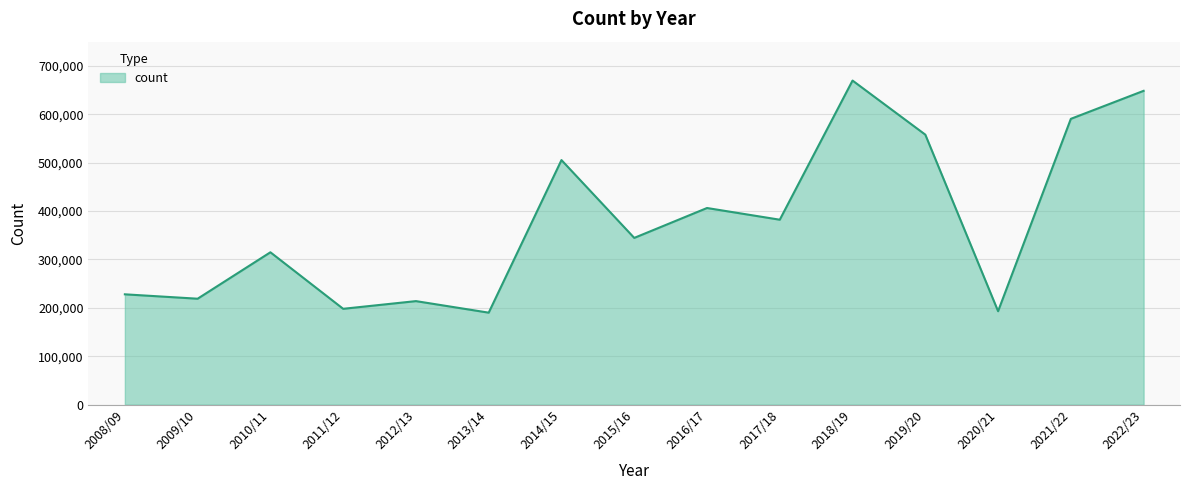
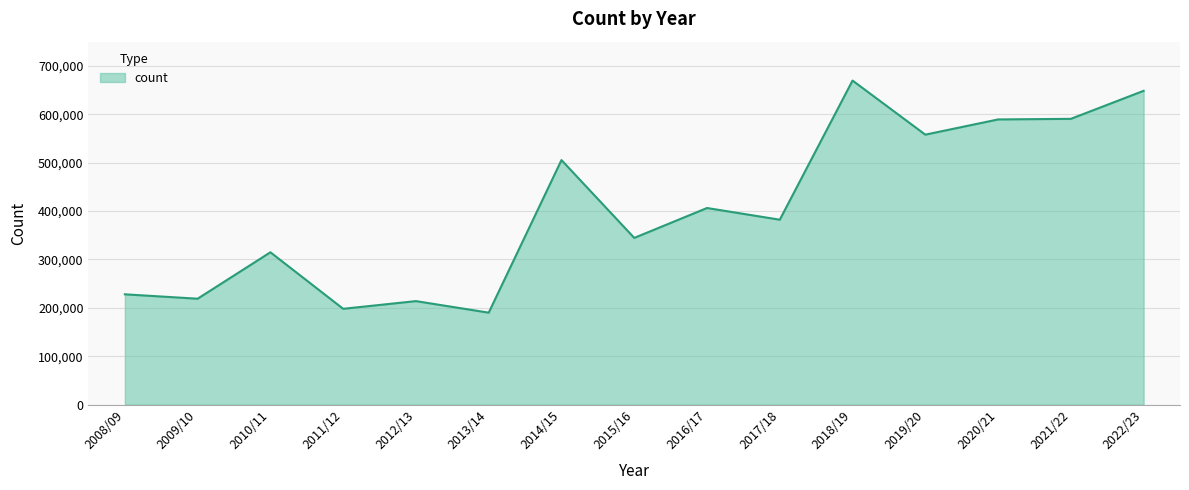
  {
    "2008/09": "230,000",
    "2009/10": "220,000",
    "2010/11": "310,000",
    "2011/12": "200,000",
    "2012/13": "210,000",
    "2013/14": "190,000",
    "2014/15": "510,000",
    "2015/16": "340,000",
    "2016/17": "410,000",
    "2017/18": "380,000",
    "2018/19": "670,000",
    "2019/20": "560,000",
-   "2020/21": "190,000",
+   "2020/21": "590,000",
    "2021/22": "590,000",
    "2022/23": "650,000"
  }
